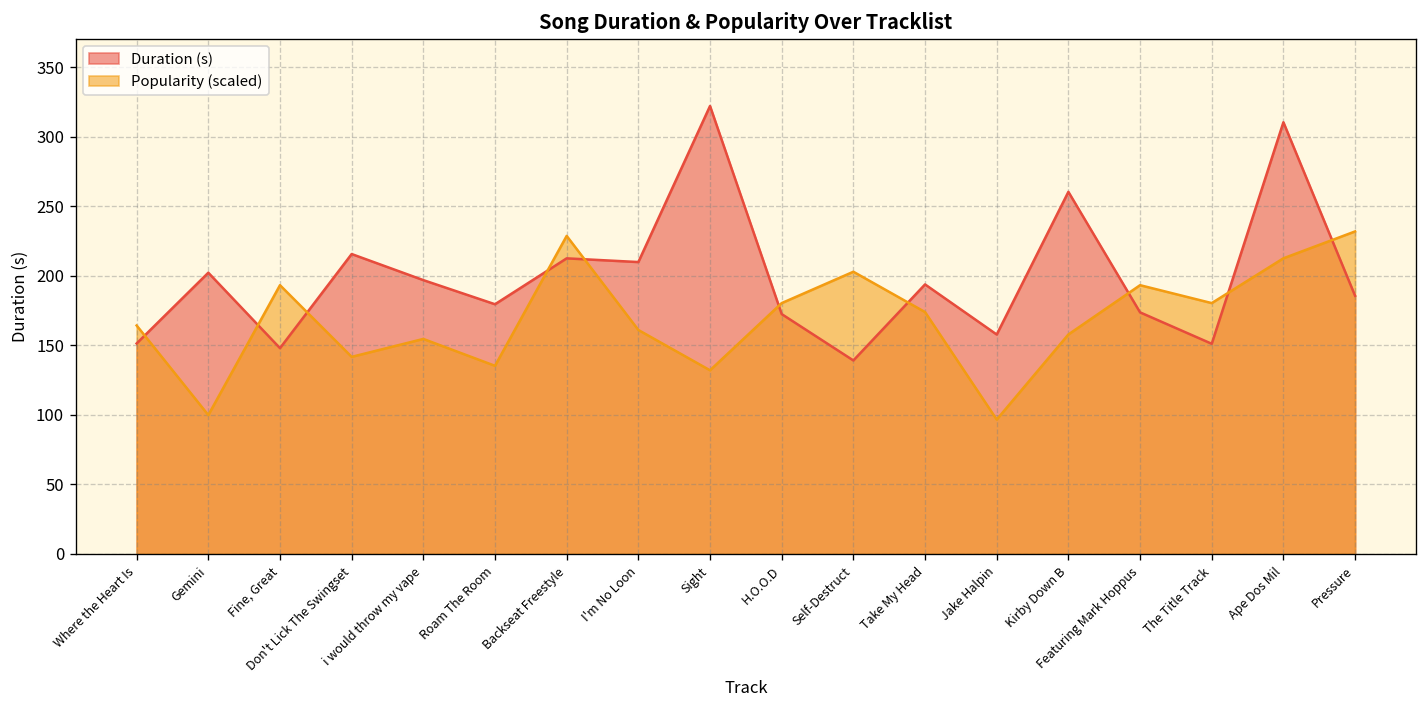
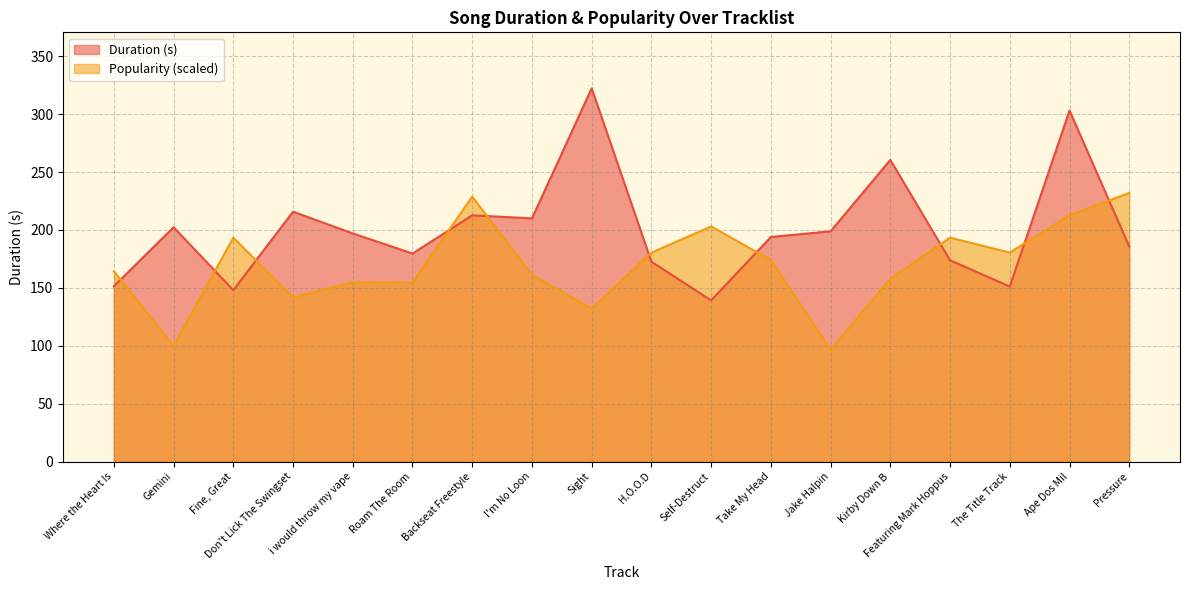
  {
    "Duration (s)": {
      "Where the Heart Is": 151,
      "Gemini": 202,
      "Fine, Great": 148,
      "Don't Lick The Swingset": 216,
      "i would throw my vape": 197,
      "Roam The Room": 180,
      "Backseat Freestyle": 213,
      "I'm No Loon": 210,
      "Sight": 322,
      "H.O.O.D": 173,
      "Self-Destruct": 139,
      "Take My Head": 194,
-     "Jake Halpin": 158,
+     "Jake Halpin": 199,
      "Kirby Down B": 261,
      "Featuring Mark Hoppus": 174,
      "The Title Track": 151,
-     "Ape Dos Mil": 311,
+     "Ape Dos Mil": 303,
      "Pressure": 186
    },
    "Popularity (scaled)": {
      "Where the Heart Is": 164,
      "Gemini": 100,
      "Fine, Great": 193,
      "Don't Lick The Swingset": 142,
      "i would throw my vape": 155,
-     "Roam The Room": 135,
+     "Roam The Room": 155,
      "Backseat Freestyle": 229,
      "I'm No Loon": 161,
      "Sight": 132,
      "H.O.O.D": 180,
      "Self-Destruct": 203,
      "Take My Head": 174,
      "Jake Halpin": 97,
      "Kirby Down B": 158,
      "Featuring Mark Hoppus": 193,
      "The Title Track": 180,
      "Ape Dos Mil": 213,
      "Pressure": 232
    }
  }
